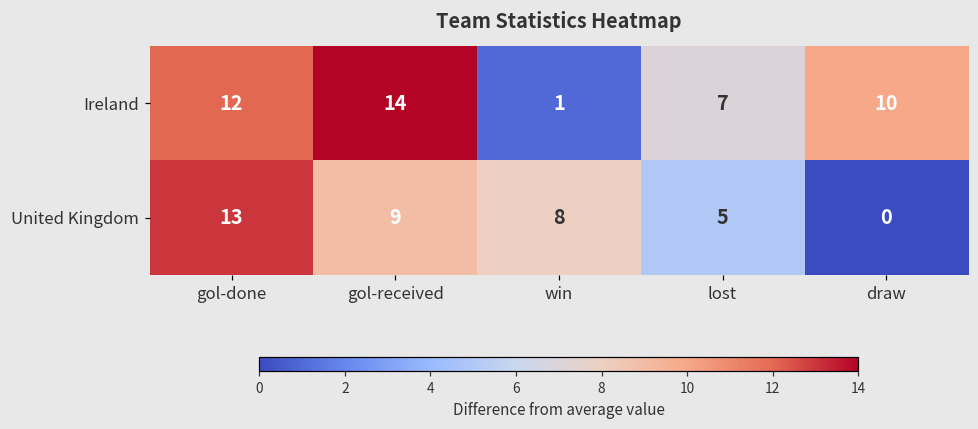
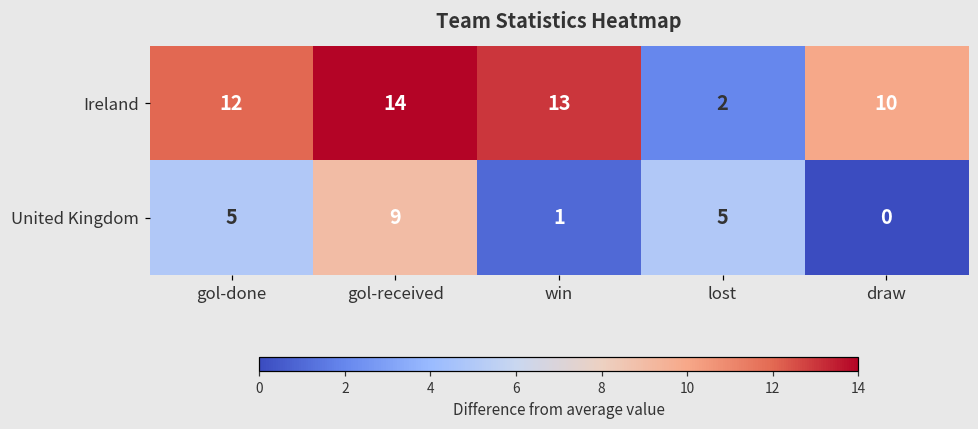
  {
    "Ireland": {
      "gol-done": 12,
      "gol-received": 14,
-     "win": 1,
-     "lost": 7,
+     "win": 13,
+     "lost": 2,
      "draw": 10
    },
    "United Kingdom": {
-     "gol-done": 13,
+     "gol-done": 5,
      "gol-received": 9,
-     "win": 8,
+     "win": 1,
      "lost": 5,
      "draw": 0
    }
  }
